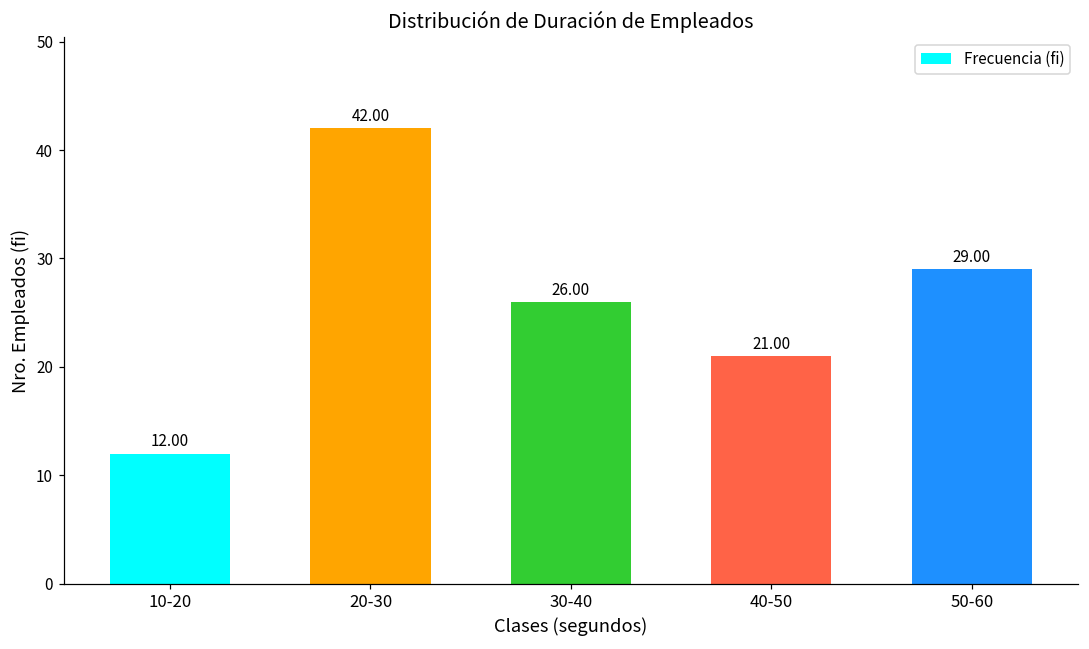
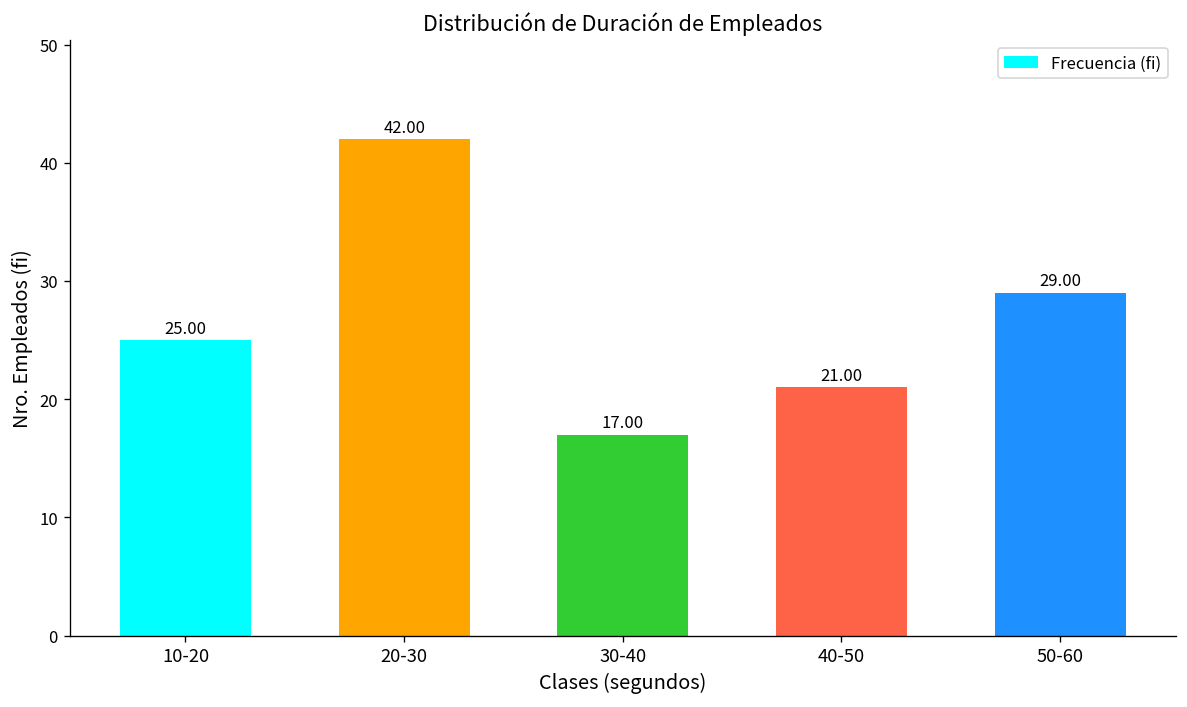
  {
-   "10-20": 12.00,
+   "10-20": 25.00,
    "20-30": 42.00,
-   "30-40": 26.00,
+   "30-40": 17.00,
    "40-50": 21.00,
    "50-60": 29.00
  }
